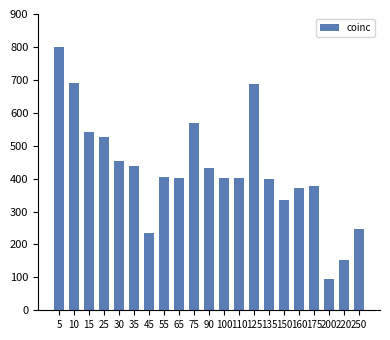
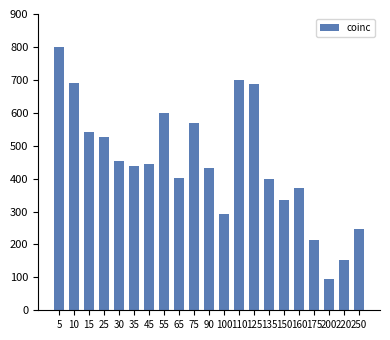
  {
    "5": 800,
    "10": 690,
    "15": 540,
    "25": 530,
    "30": 450,
    "35": 440,
-   "45": 240,
-   "55": 410,
+   "45": 440,
+   "55": 600,
    "65": 400,
    "75": 570,
    "90": 430,
-   "100": 400,
-   "110": 400,
+   "100": 290,
+   "110": 700,
    "125": 690,
    "135": 400,
    "150": 330,
    "160": 370,
-   "175": 380,
+   "175": 220,
    "200": 90,
    "220": 150,
    "250": 250
  }
